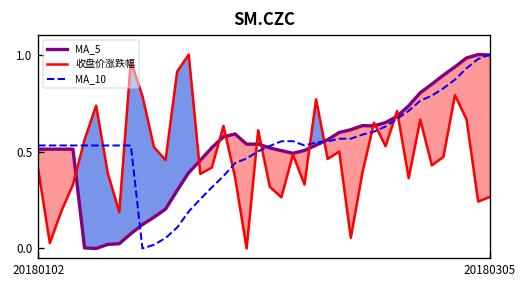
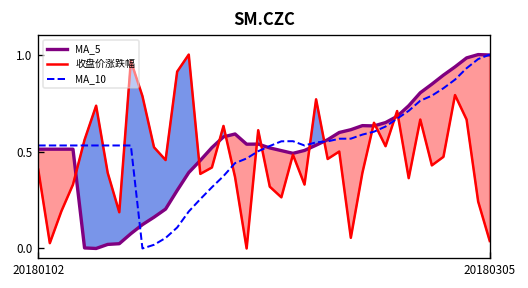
  {
    "MA_5": {
      "20180102": 0.51
    },
    "收盘价涨跌幅": {
      "20180102": 0.41,
-     "20180305": 0.27
+     "20180305": 0.04
    },
    "MA_10": {
      "20180102": 0.53
    }
  }
